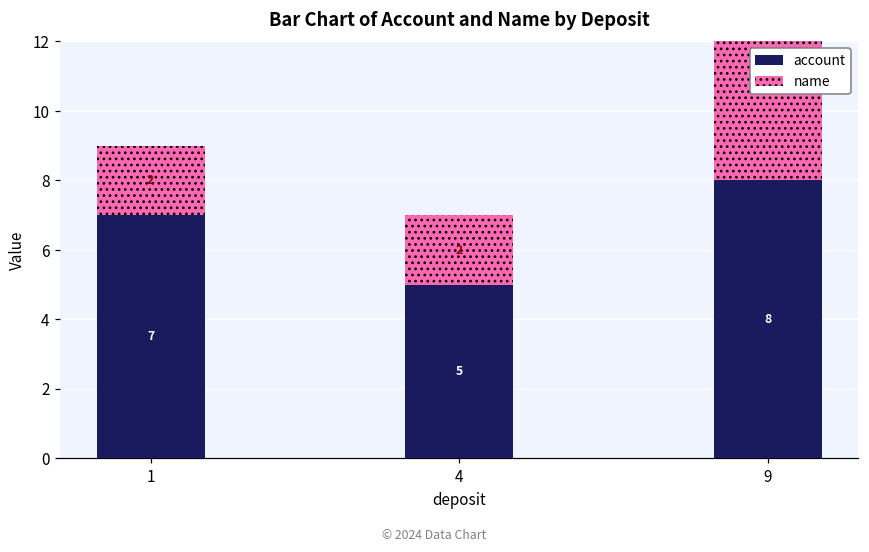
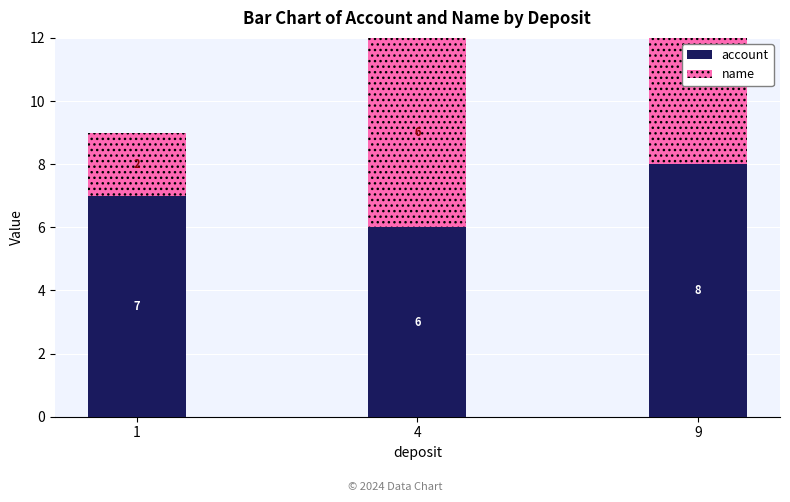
  {
    "account": {
      "1": 7,
-     "4": 5,
+     "4": 6,
      "9": 8
    },
    "name": {
      "1": 2,
-     "4": 2
+     "4": 6
    }
  }
